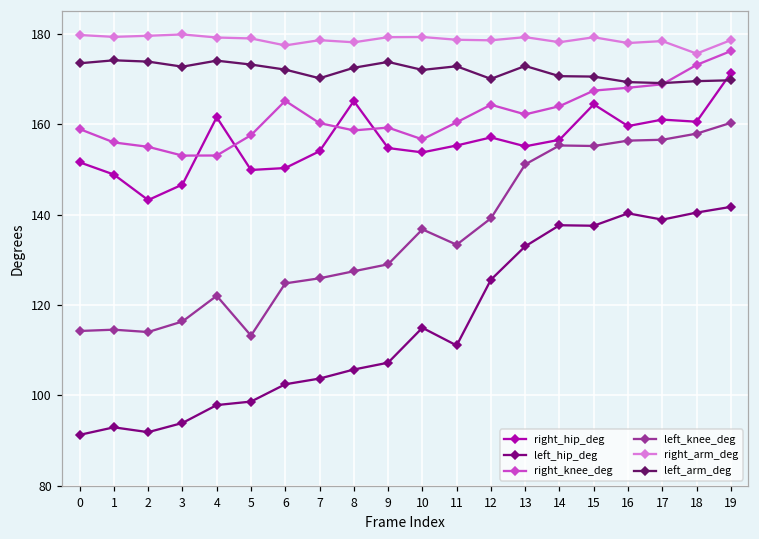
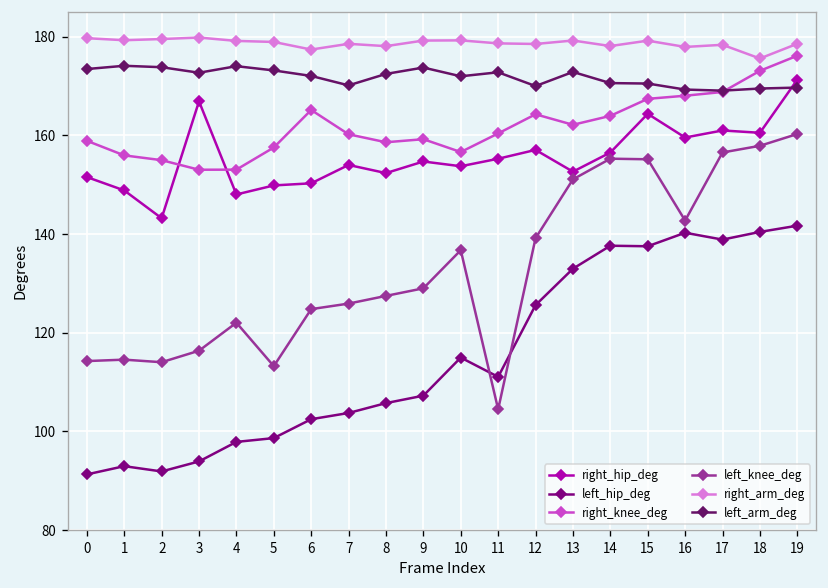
  {
    "right_hip_deg": {
      "0": 152,
      "1": 149,
      "2": 143,
-     "3": 147,
-     "4": 162,
+     "3": 167,
+     "4": 148,
      "5": 150,
      "6": 150,
      "7": 154,
-     "8": 165,
+     "8": 152,
      "9": 155,
      "10": 154,
      "11": 155,
      "12": 157,
-     "13": 155,
+     "13": 153,
      "14": 157,
      "15": 164,
      "16": 160,
      "17": 161,
      "18": 161,
      "19": 171
    },
    "left_knee_deg": {
      "0": 114,
      "1": 115,
      "2": 114,
      "3": 116,
      "4": 122,
      "5": 113,
      "6": 125,
      "7": 126,
      "8": 127,
      "9": 129,
      "10": 137,
-     "11": 133,
+     "11": 104,
      "12": 139,
      "13": 151,
      "14": 155,
      "15": 155,
-     "16": 156,
+     "16": 143,
      "17": 157,
      "18": 158,
      "19": 160
    }
  }
